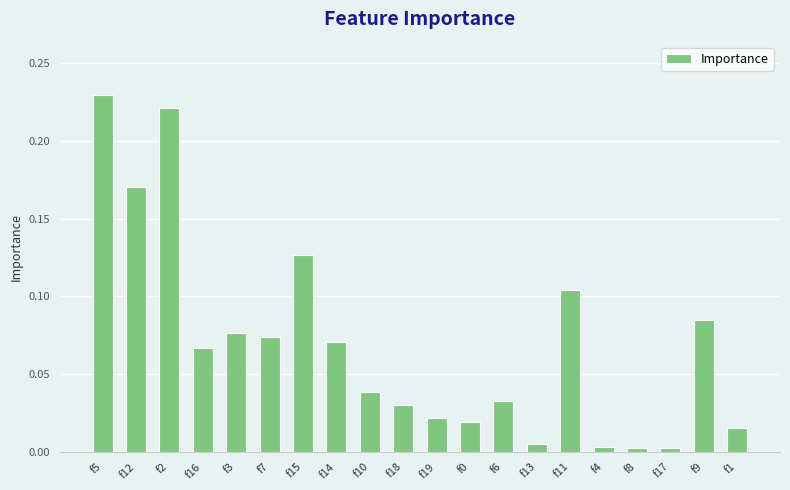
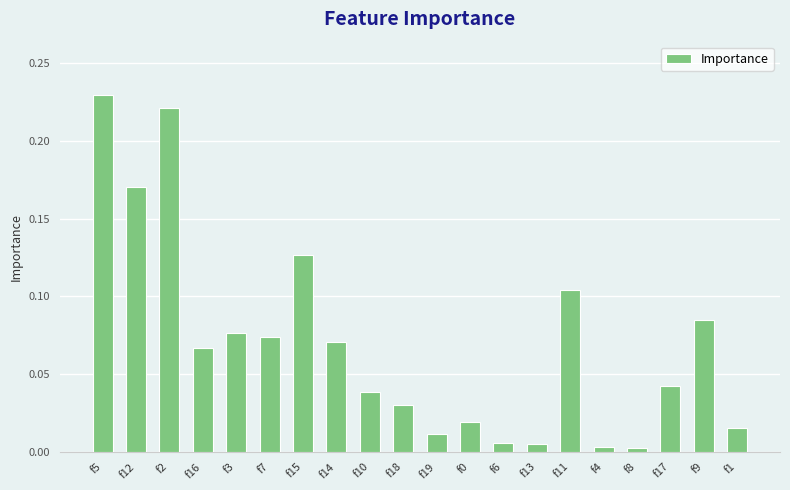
  {
    "f5": 0.230,
    "f12": 0.170,
    "f2": 0.221,
    "f16": 0.067,
    "f3": 0.076,
    "f7": 0.074,
    "f15": 0.127,
    "f14": 0.071,
    "f10": 0.039,
    "f18": 0.030,
-   "f19": 0.022,
+   "f19": 0.012,
    "f0": 0.019,
-   "f6": 0.033,
+   "f6": 0.006,
    "f13": 0.005,
    "f11": 0.104,
    "f4": 0.003,
    "f8": 0.003,
-   "f17": 0.003,
+   "f17": 0.042,
    "f9": 0.085,
    "f1": 0.015
  }
